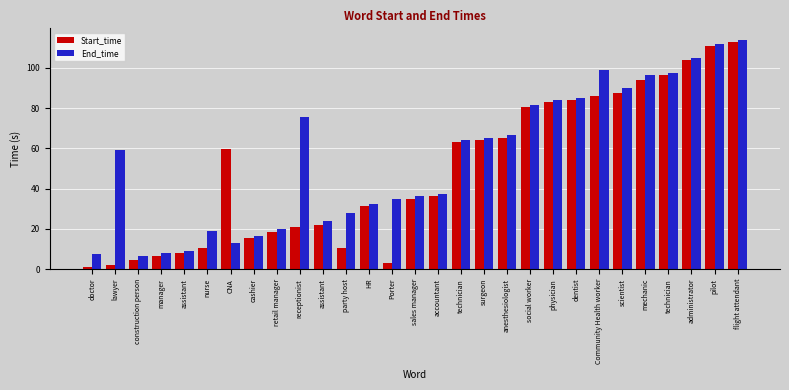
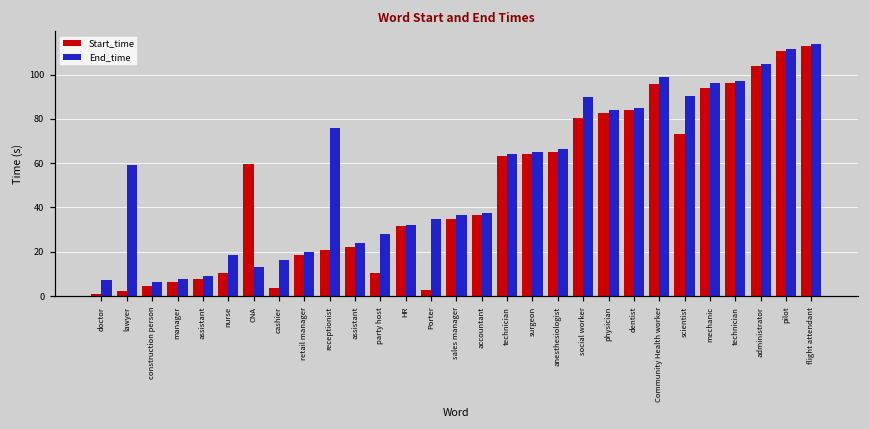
  {
    "Start_time": {
      "lawyer": 2,
      "construction person": 4,
      "manager": 6,
      "nurse": 11,
      "CNA": 60,
-     "cashier": 15,
+     "cashier": 4,
      "retail manager": 19,
      "receptionist": 21,
      "party host": 11,
      "HR": 31,
      "Porter": 3,
      "sales manager": 35,
      "accountant": 37,
      "surgeon": 64,
      "anesthesiologist": 65,
      "social worker": 80,
      "physician": 83,
      "dentist": 84,
-     "Community Health worker": 86,
-     "scientist": 88,
+     "Community Health worker": 96,
+     "scientist": 73,
      "mechanic": 94,
      "administrator": 104,
      "pilot": 111,
      "flight attendant": 113
    },
    "End_time": {
      "doctor": 7,
      "lawyer": 59,
      "construction person": 6,
      "manager": 8,
      "nurse": 19,
      "CNA": 13,
      "cashier": 16,
      "retail manager": 20,
      "receptionist": 76,
      "party host": 28,
      "HR": 32,
      "Porter": 35,
      "sales manager": 37,
      "accountant": 37,
      "surgeon": 65,
      "anesthesiologist": 67,
-     "social worker": 81,
+     "social worker": 90,
      "physician": 84,
      "dentist": 85,
      "Community Health worker": 99,
      "scientist": 90,
      "mechanic": 96,
      "administrator": 105,
      "pilot": 112,
      "flight attendant": 114
    }
  }
